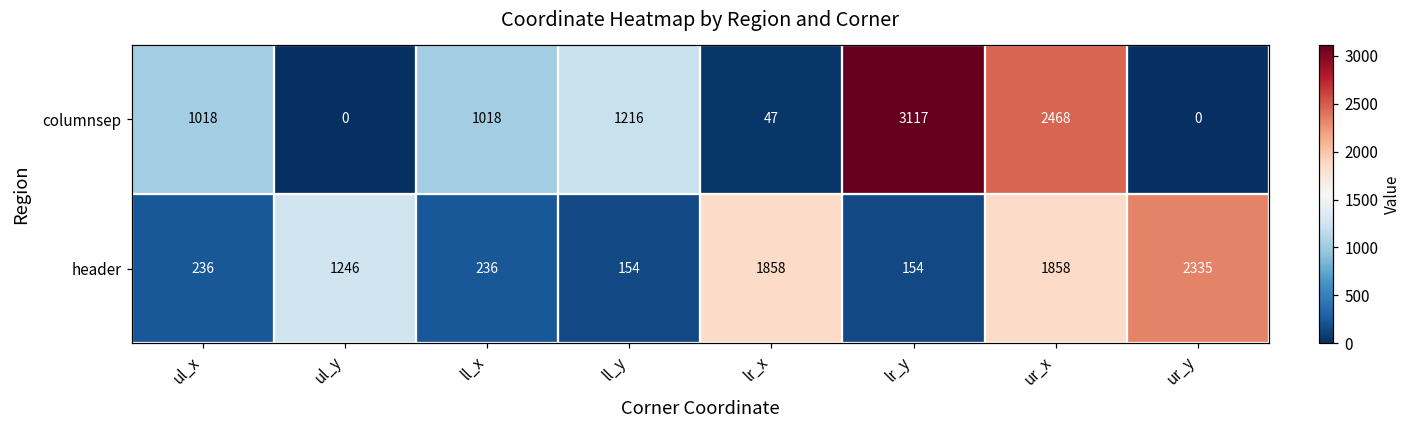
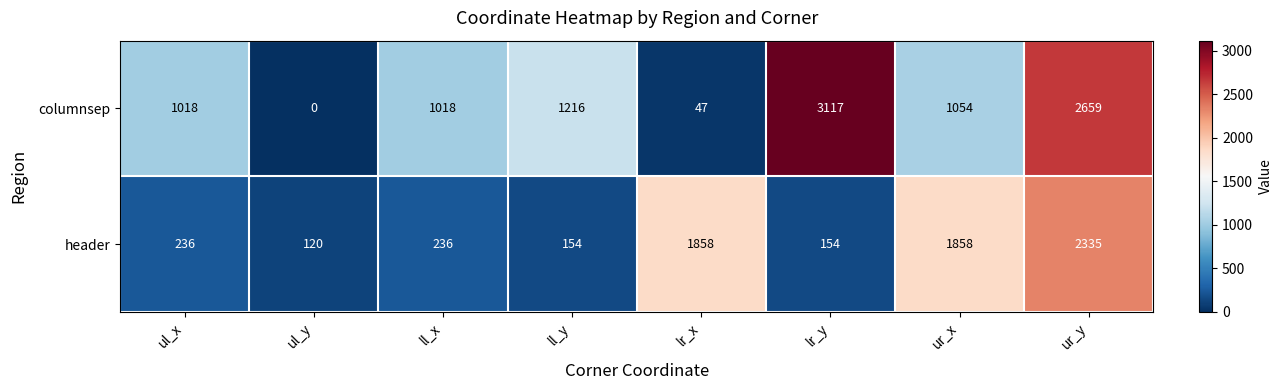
  {
    "columnsep": {
      "ul_x": 1018,
      "ul_y": 0,
      "ll_x": 1018,
      "ll_y": 1216,
      "lr_x": 47,
      "lr_y": 3117,
-     "ur_x": 2468,
-     "ur_y": 0
+     "ur_x": 1054,
+     "ur_y": 2659
    },
    "header": {
      "ul_x": 236,
-     "ul_y": 1246,
+     "ul_y": 120,
      "ll_x": 236,
      "ll_y": 154,
      "lr_x": 1858,
      "lr_y": 154,
      "ur_x": 1858,
      "ur_y": 2335
    }
  }
